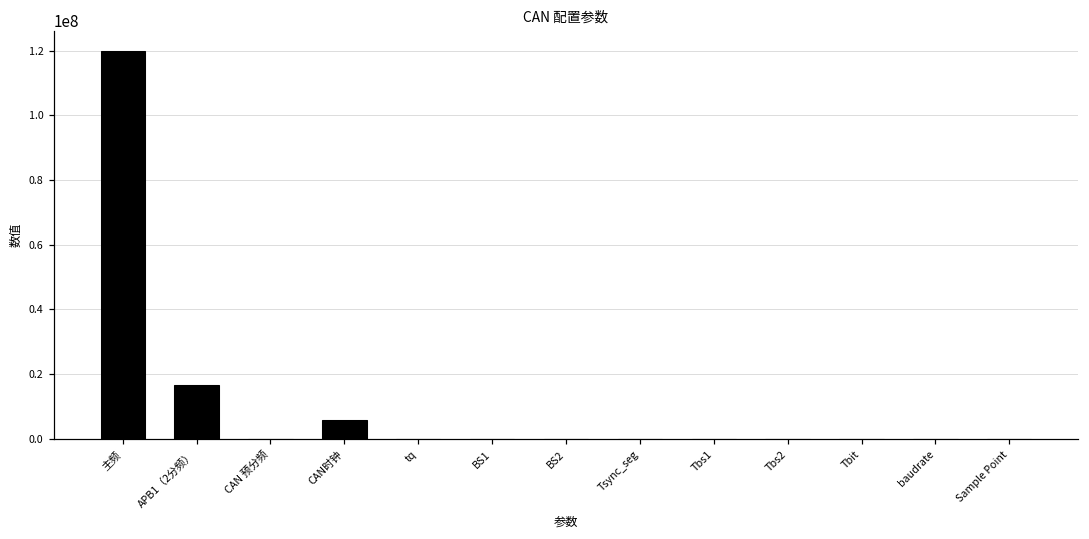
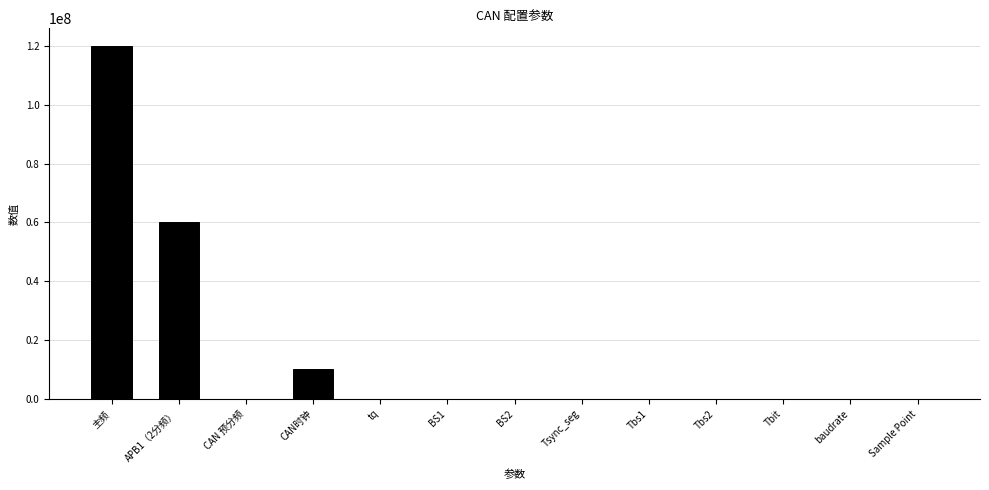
  {
    "主频": 120000000,
-   "APB1（2分频）": 17000000,
-   "CAN时钟": 6000000
+   "APB1（2分频）": 60000000,
+   "CAN时钟": 10000000
  }
